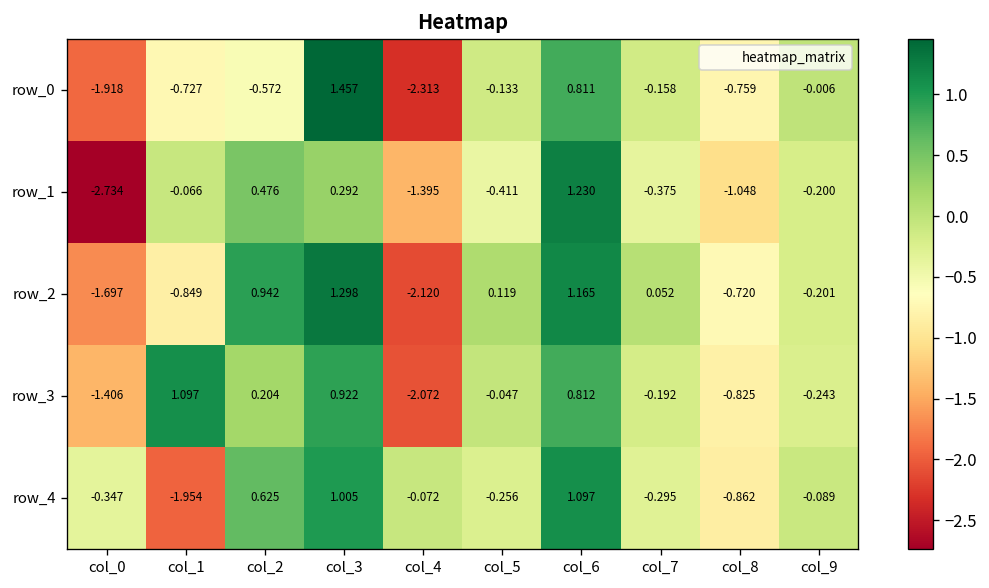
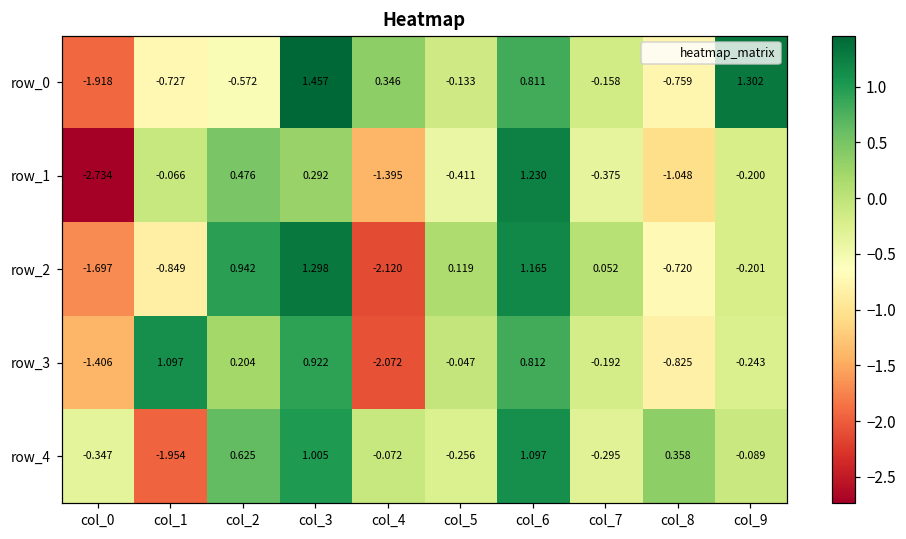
  {
    "row_0": {
      "col_0": -1.918,
      "col_1": -0.727,
      "col_2": -0.572,
      "col_3": 1.457,
-     "col_4": -2.313,
+     "col_4": 0.346,
      "col_5": -0.133,
      "col_6": 0.811,
      "col_7": -0.158,
      "col_8": -0.759,
-     "col_9": -0.006
+     "col_9": 1.302
    },
    "row_1": {
      "col_0": -2.734,
      "col_1": -0.066,
      "col_2": 0.476,
      "col_3": 0.292,
      "col_4": -1.395,
      "col_5": -0.411,
      "col_6": 1.230,
      "col_7": -0.375,
      "col_8": -1.048,
      "col_9": -0.200
    },
    "row_2": {
      "col_0": -1.697,
      "col_1": -0.849,
      "col_2": 0.942,
      "col_3": 1.298,
      "col_4": -2.120,
      "col_5": 0.119,
      "col_6": 1.165,
      "col_7": 0.052,
      "col_8": -0.720,
      "col_9": -0.201
    },
    "row_3": {
      "col_0": -1.406,
      "col_1": 1.097,
      "col_2": 0.204,
      "col_3": 0.922,
      "col_4": -2.072,
      "col_5": -0.047,
      "col_6": 0.812,
      "col_7": -0.192,
      "col_8": -0.825,
      "col_9": -0.243
    },
    "row_4": {
      "col_0": -0.347,
      "col_1": -1.954,
      "col_2": 0.625,
      "col_3": 1.005,
      "col_4": -0.072,
      "col_5": -0.256,
      "col_6": 1.097,
      "col_7": -0.295,
-     "col_8": -0.862,
+     "col_8": 0.358,
      "col_9": -0.089
    }
  }
